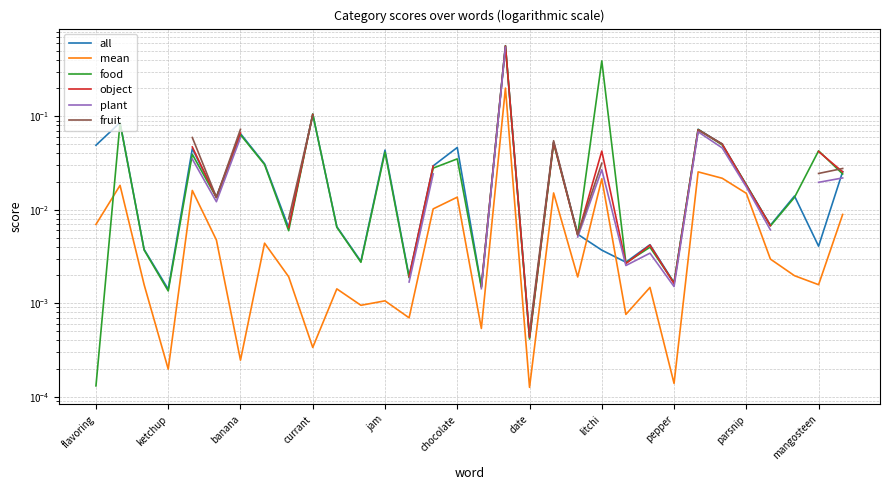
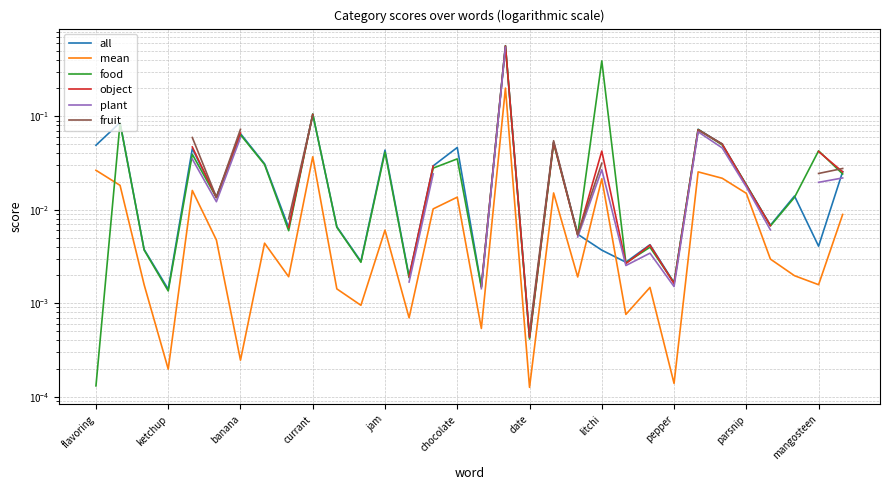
  {
    "all": {
      "flavoring": 0.05,
      "chocolate": 0.05,
      "litchi": 0.0037,
      "mangosteen": 0.004
    },
    "mean": {
-     "flavoring": 0.007,
+     "flavoring": 0.026,
      "ketchup": 0.00020,
      "banana": 0.00025,
-     "currant": 0.00034,
-     "jam": 0.0011,
+     "currant": 0.037,
+     "jam": 0.006,
      "chocolate": 0.014,
      "date": 0.00013,
      "litchi": 0.021,
      "pepper": 0.00014,
      "parsnip": 0.015,
      "mangosteen": 0.0016
    },
    "food": {
      "flavoring": 0.00013,
      "chocolate": 0.035,
      "litchi": 0.39
    },
    "object": {
      "litchi": 0.04
    },
    "plant": {
      "banana": 0.06,
      "litchi": 0.027,
      "pepper": 0.0015,
      "mangosteen": 0.020
    },
    "fruit": {
      "banana": 0.07,
      "date": 0.0005,
      "litchi": 0.031,
      "mangosteen": 0.024
    }
  }
